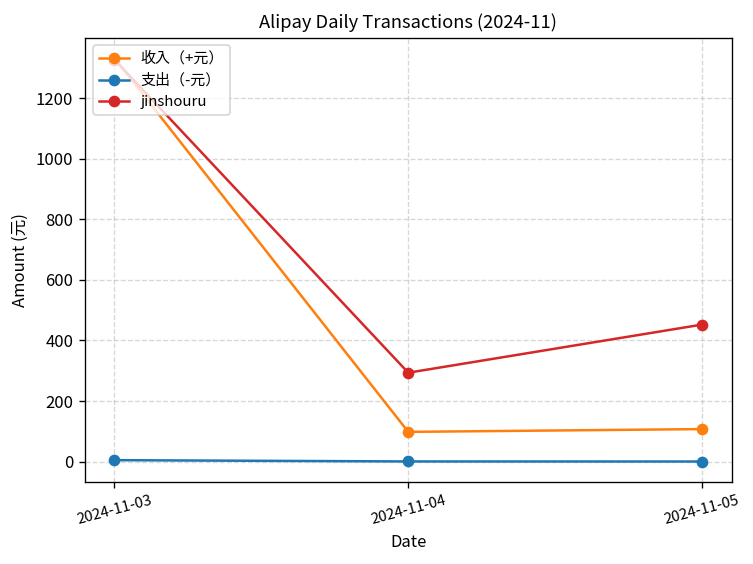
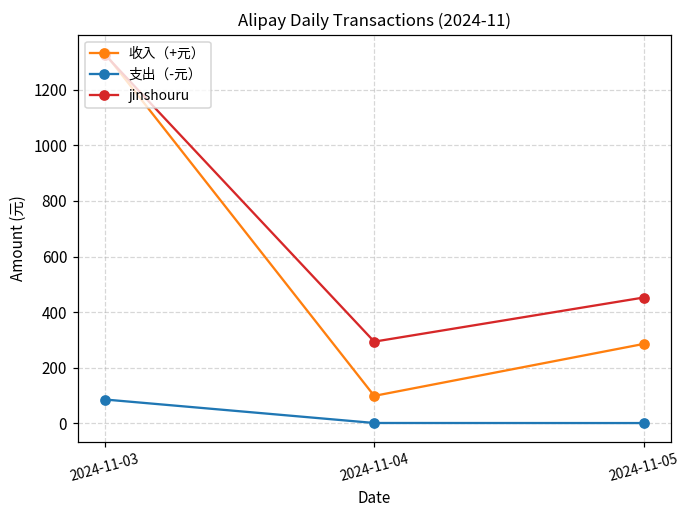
  {
    "收入（+元）": {
      "2024-11-04": 100,
-     "2024-11-05": 110
+     "2024-11-05": 290
    },
    "支出（-元）": {
-     "2024-11-03": 0,
+     "2024-11-03": 90,
      "2024-11-04": 0,
      "2024-11-05": 0
    },
    "jinshouru": {
      "2024-11-04": 290,
      "2024-11-05": 450
    }
  }
